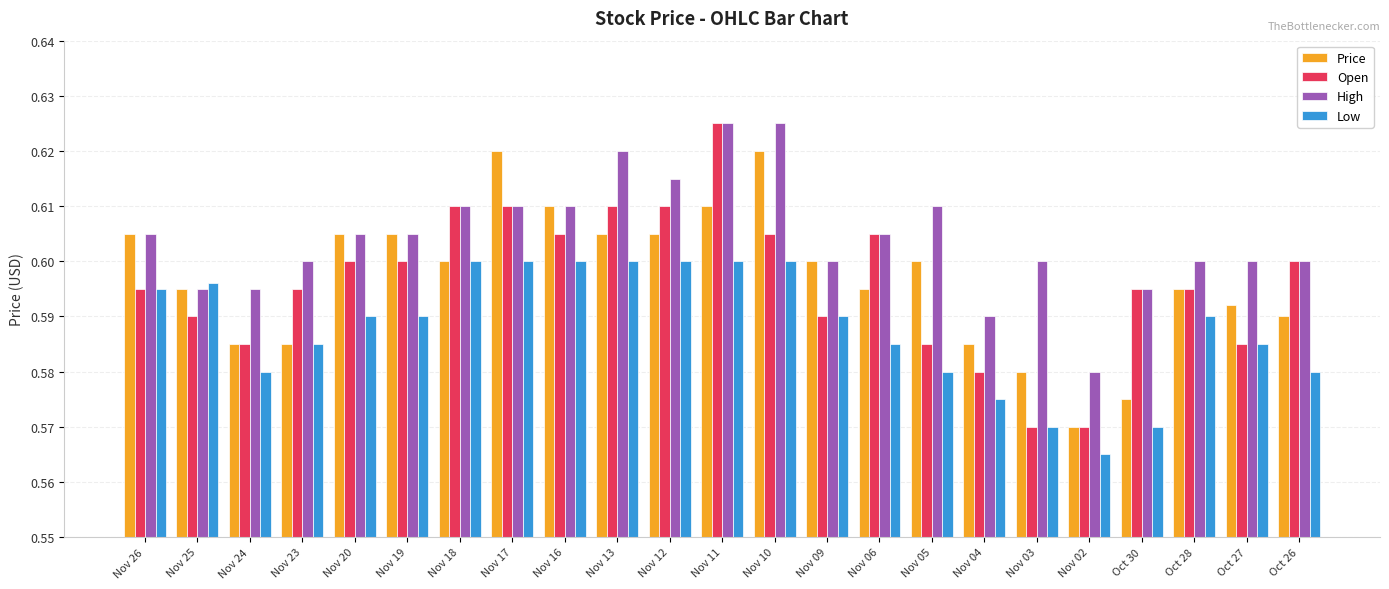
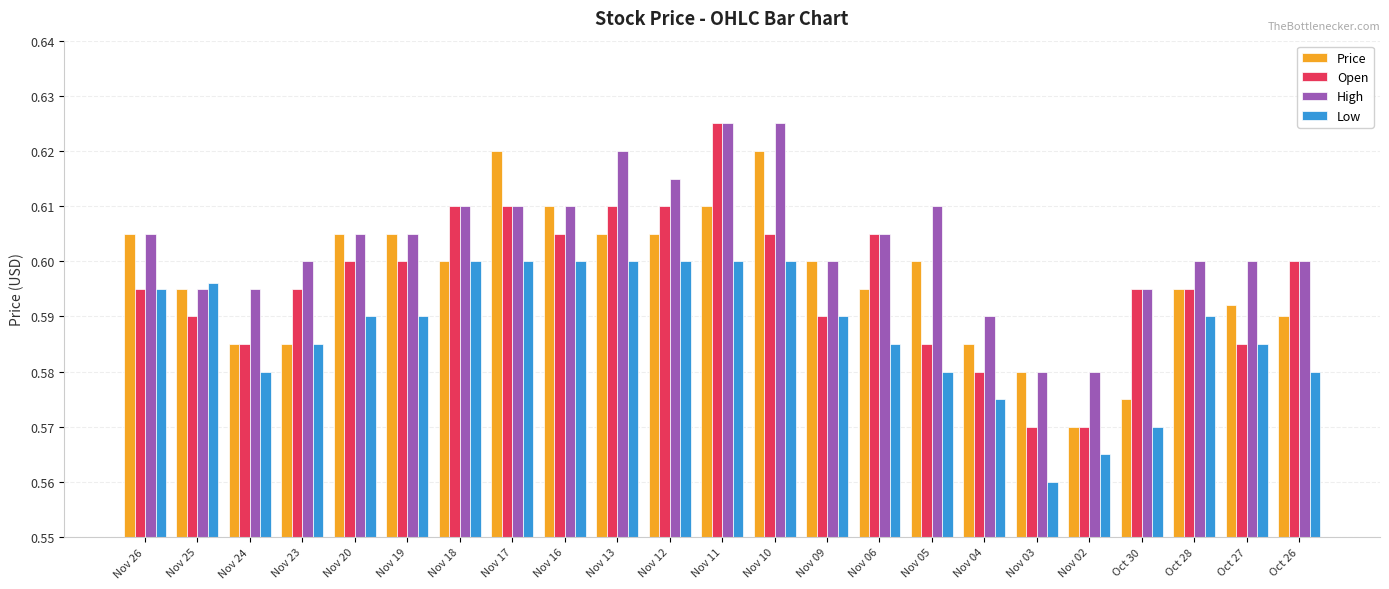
  {
    "Price": {
      "Nov 26": 0.605,
      "Nov 25": 0.595,
      "Nov 24": 0.585,
      "Nov 23": 0.585,
      "Nov 20": 0.605,
      "Nov 19": 0.605,
      "Nov 18": 0.60,
      "Nov 17": 0.62,
      "Nov 16": 0.61,
      "Nov 13": 0.605,
      "Nov 12": 0.605,
      "Nov 11": 0.61,
      "Nov 10": 0.62,
      "Nov 09": 0.60,
      "Nov 06": 0.595,
      "Nov 05": 0.60,
      "Nov 04": 0.585,
      "Nov 03": 0.58,
      "Nov 02": 0.57,
      "Oct 30": 0.575,
      "Oct 28": 0.595,
      "Oct 27": 0.592,
      "Oct 26": 0.59
    },
    "Open": {
      "Nov 26": 0.595,
      "Nov 25": 0.59,
      "Nov 24": 0.585,
      "Nov 23": 0.595,
      "Nov 20": 0.60,
      "Nov 19": 0.60,
      "Nov 18": 0.61,
      "Nov 17": 0.61,
      "Nov 16": 0.605,
      "Nov 13": 0.61,
      "Nov 12": 0.61,
      "Nov 11": 0.625,
      "Nov 10": 0.605,
      "Nov 09": 0.59,
      "Nov 06": 0.605,
      "Nov 05": 0.585,
      "Nov 04": 0.58,
      "Nov 03": 0.57,
      "Nov 02": 0.57,
      "Oct 30": 0.595,
      "Oct 28": 0.595,
      "Oct 27": 0.585,
      "Oct 26": 0.60
    },
    "High": {
      "Nov 26": 0.605,
      "Nov 25": 0.595,
      "Nov 24": 0.595,
      "Nov 23": 0.60,
      "Nov 20": 0.605,
      "Nov 19": 0.605,
      "Nov 18": 0.61,
      "Nov 17": 0.61,
      "Nov 16": 0.61,
      "Nov 13": 0.62,
      "Nov 12": 0.615,
      "Nov 11": 0.625,
      "Nov 10": 0.625,
      "Nov 09": 0.60,
      "Nov 06": 0.605,
      "Nov 05": 0.61,
      "Nov 04": 0.59,
-     "Nov 03": 0.60,
+     "Nov 03": 0.58,
      "Nov 02": 0.58,
      "Oct 30": 0.595,
      "Oct 28": 0.60,
      "Oct 27": 0.60,
      "Oct 26": 0.60
    },
    "Low": {
      "Nov 26": 0.595,
      "Nov 25": 0.596,
      "Nov 24": 0.58,
      "Nov 23": 0.585,
      "Nov 20": 0.59,
      "Nov 19": 0.59,
      "Nov 18": 0.60,
      "Nov 17": 0.60,
      "Nov 16": 0.60,
      "Nov 13": 0.60,
      "Nov 12": 0.60,
      "Nov 11": 0.60,
      "Nov 10": 0.60,
      "Nov 09": 0.59,
      "Nov 06": 0.585,
      "Nov 05": 0.58,
      "Nov 04": 0.575,
-     "Nov 03": 0.57,
+     "Nov 03": 0.56,
      "Nov 02": 0.565,
      "Oct 30": 0.57,
      "Oct 28": 0.59,
      "Oct 27": 0.585,
      "Oct 26": 0.58
    }
  }
